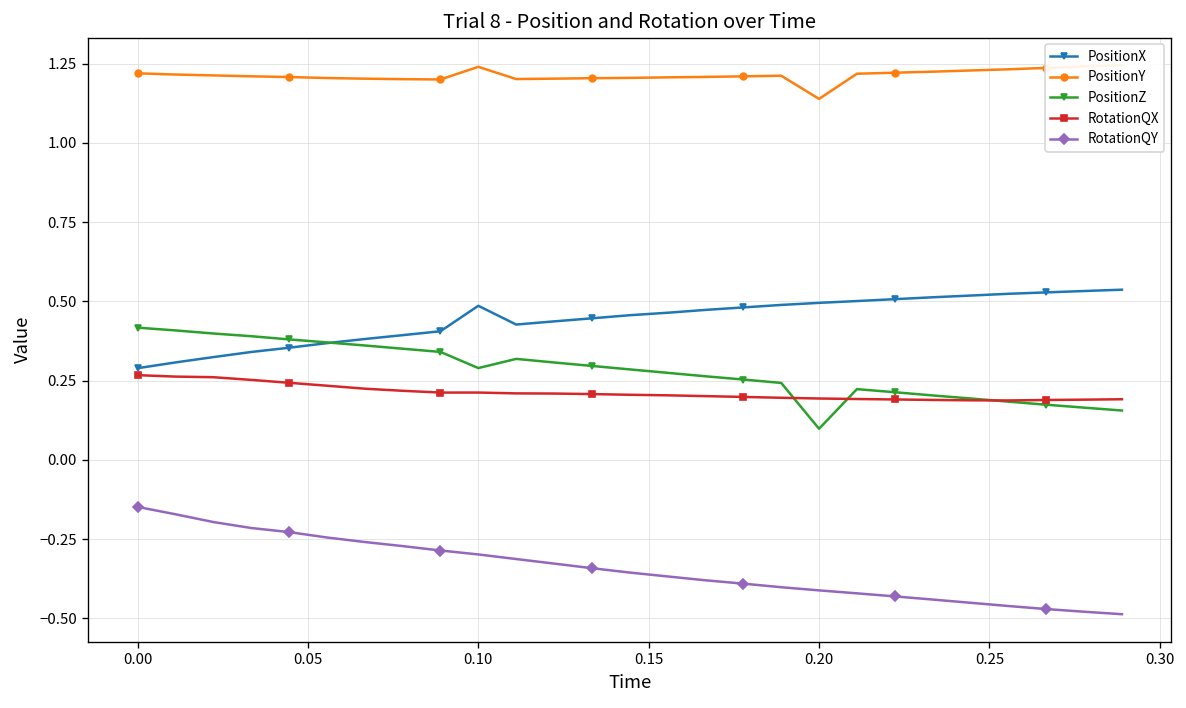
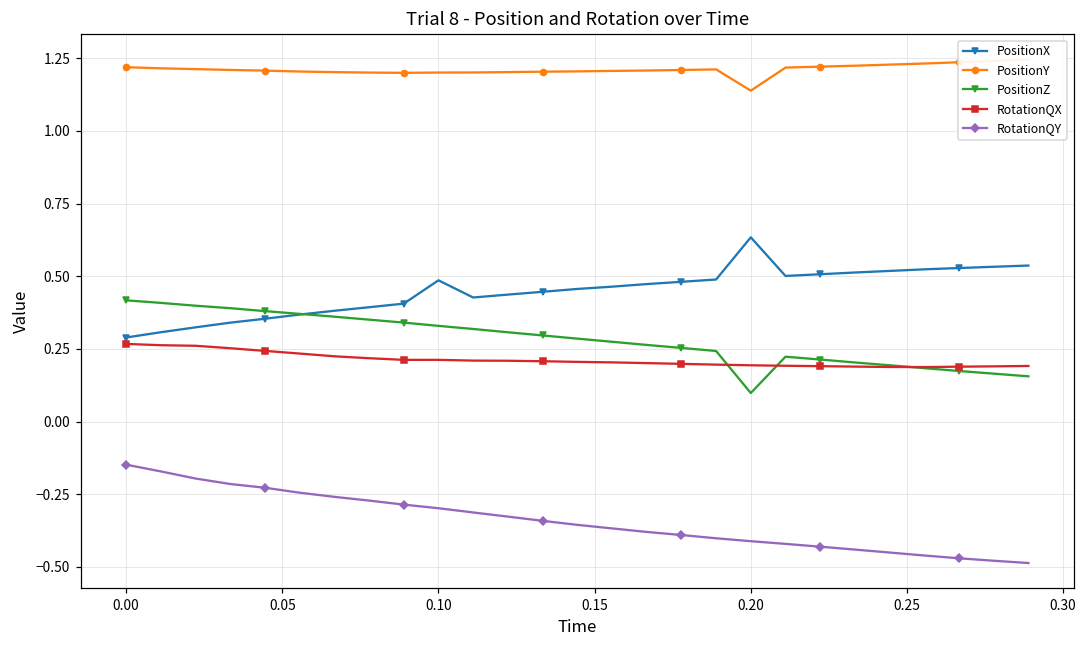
  {
    "PositionX": {
      "0.00": 0.29,
      "0.10": 0.49,
-     "0.20": 0.50
+     "0.20": 0.63
    },
    "PositionY": {
      "0.00": 1.22,
-     "0.10": 1.24,
+     "0.10": 1.20,
      "0.20": 1.14
    },
    "PositionZ": {
      "0.00": 0.42,
-     "0.10": 0.29,
+     "0.10": 0.33,
      "0.20": 0.10
    },
    "RotationQX": {
      "0.00": 0.27,
      "0.10": 0.21,
      "0.20": 0.19
    },
    "RotationQY": {
      "0.00": -0.15,
      "0.10": -0.30,
      "0.20": -0.41
    }
  }
